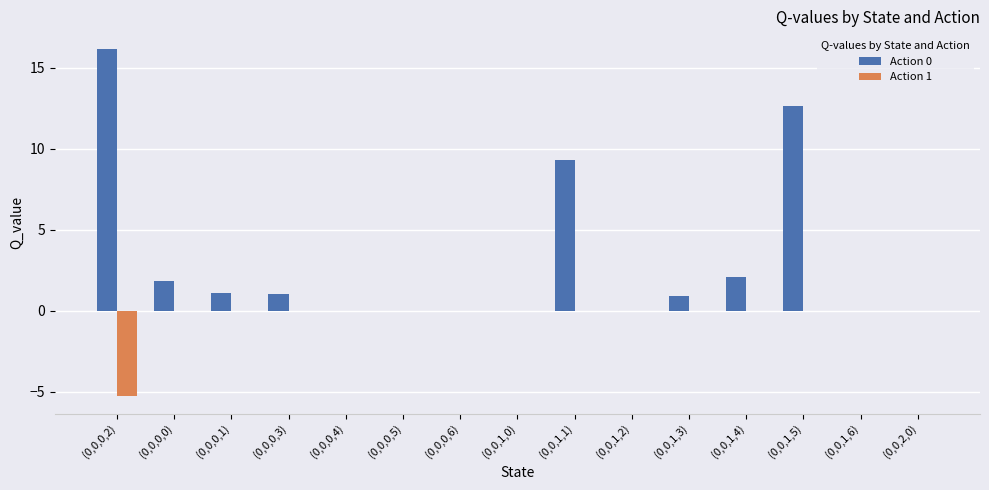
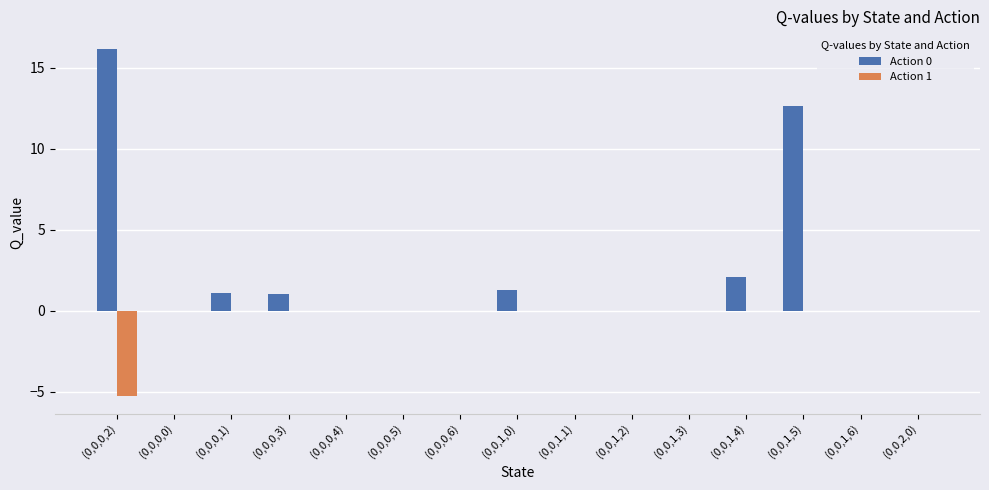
  {
    "Action 0": {
      "(0,0,0,2)": 16.2,
-     "(0,0,0,0)": 1.8,
+     "(0,0,0,0)": 0.0,
      "(0,0,0,1)": 1.1,
      "(0,0,0,3)": 1.0,
      "(0,0,0,4)": 0.0,
      "(0,0,0,5)": 0.0,
      "(0,0,0,6)": 0.0,
-     "(0,0,1,0)": 0.0,
-     "(0,0,1,1)": 9.3,
+     "(0,0,1,0)": 1.3,
+     "(0,0,1,1)": 0.0,
      "(0,0,1,2)": 0.0,
-     "(0,0,1,3)": 0.9,
+     "(0,0,1,3)": 0.0,
      "(0,0,1,4)": 2.1,
      "(0,0,1,5)": 12.6,
      "(0,0,1,6)": 0.0,
      "(0,0,2,0)": 0.0
    },
    "Action 1": {
      "(0,0,0,2)": -5.3,
      "(0,0,0,0)": 0.0,
      "(0,0,0,1)": 0.0,
      "(0,0,0,3)": 0.0,
      "(0,0,0,4)": 0.0,
      "(0,0,0,5)": 0.0,
      "(0,0,0,6)": 0.0,
      "(0,0,1,0)": 0.0,
      "(0,0,1,1)": 0.0,
      "(0,0,1,2)": 0.0,
      "(0,0,1,3)": 0.0,
      "(0,0,1,4)": 0.0,
      "(0,0,1,5)": 0.0,
      "(0,0,1,6)": 0.0,
      "(0,0,2,0)": 0.0
    }
  }
